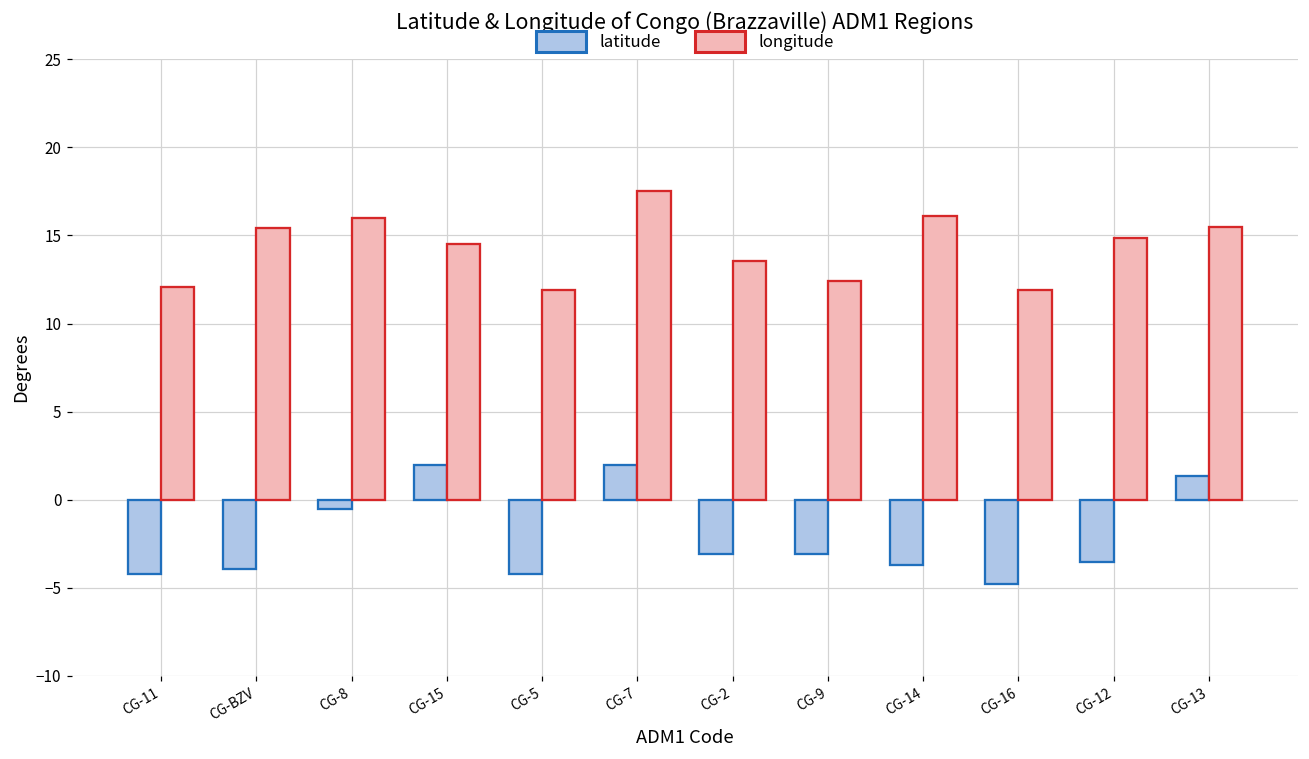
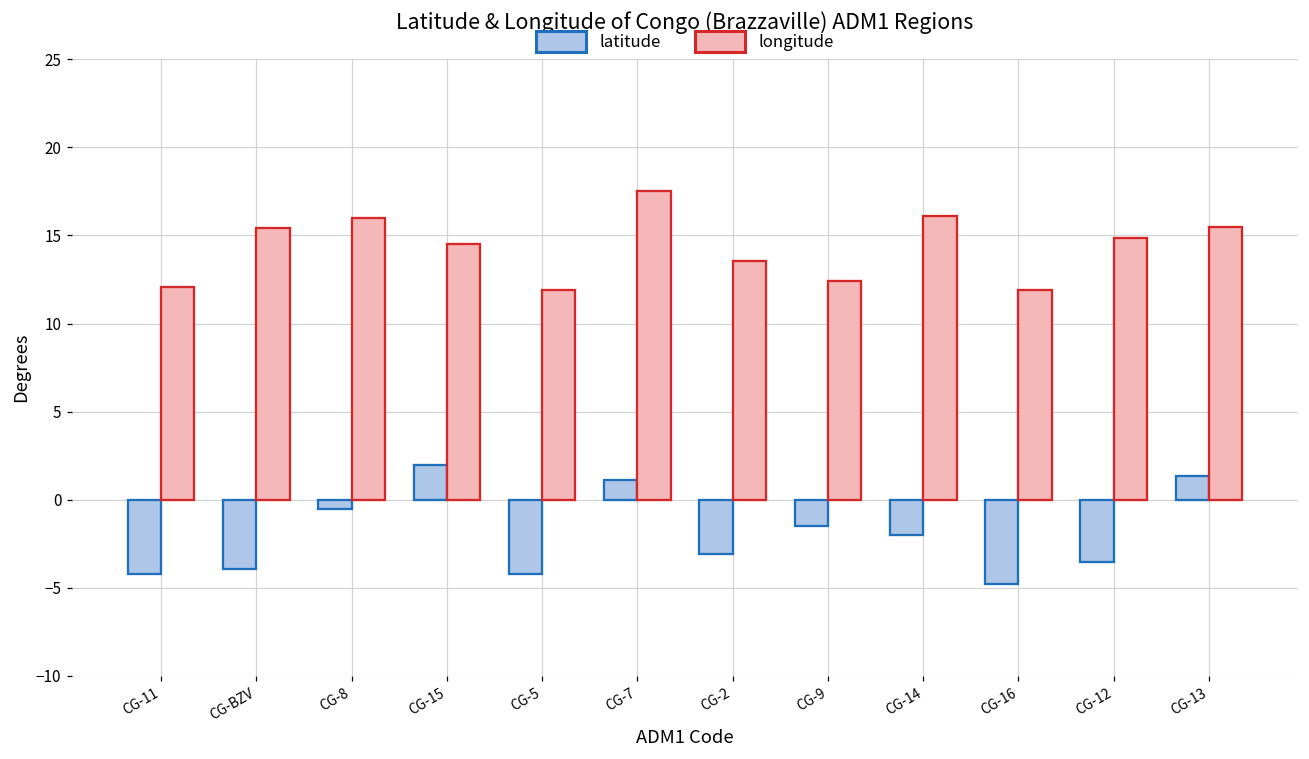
  {
    "latitude": {
      "CG-11": -4.2,
      "CG-BZV": -3.9,
      "CG-8": -0.5,
      "CG-15": 2.0,
      "CG-5": -4.2,
-     "CG-7": 2.0,
+     "CG-7": 1.1,
      "CG-2": -3.1,
-     "CG-9": -3.1,
-     "CG-14": -3.7,
+     "CG-9": -1.5,
+     "CG-14": -2.0,
      "CG-16": -4.8,
      "CG-12": -3.5,
      "CG-13": 1.3
    },
    "longitude": {
      "CG-11": 12.1,
      "CG-BZV": 15.4,
      "CG-8": 16.0,
      "CG-15": 14.5,
      "CG-5": 11.9,
      "CG-7": 17.5,
      "CG-2": 13.5,
      "CG-9": 12.4,
      "CG-14": 16.1,
      "CG-16": 11.9,
      "CG-12": 14.8,
      "CG-13": 15.5
    }
  }
